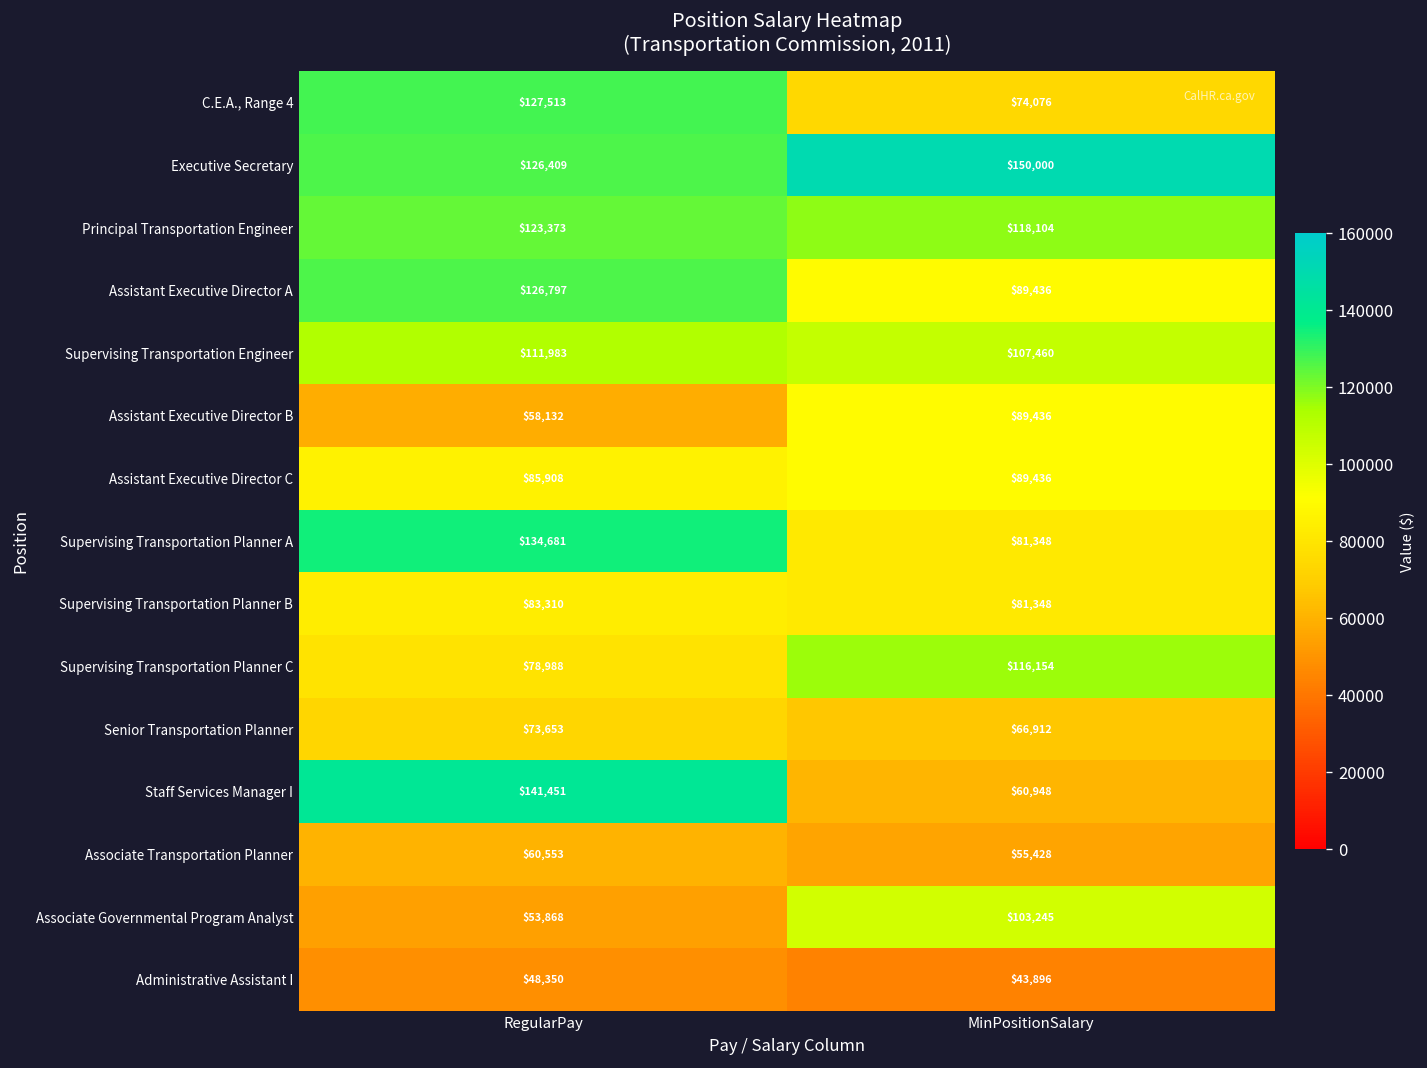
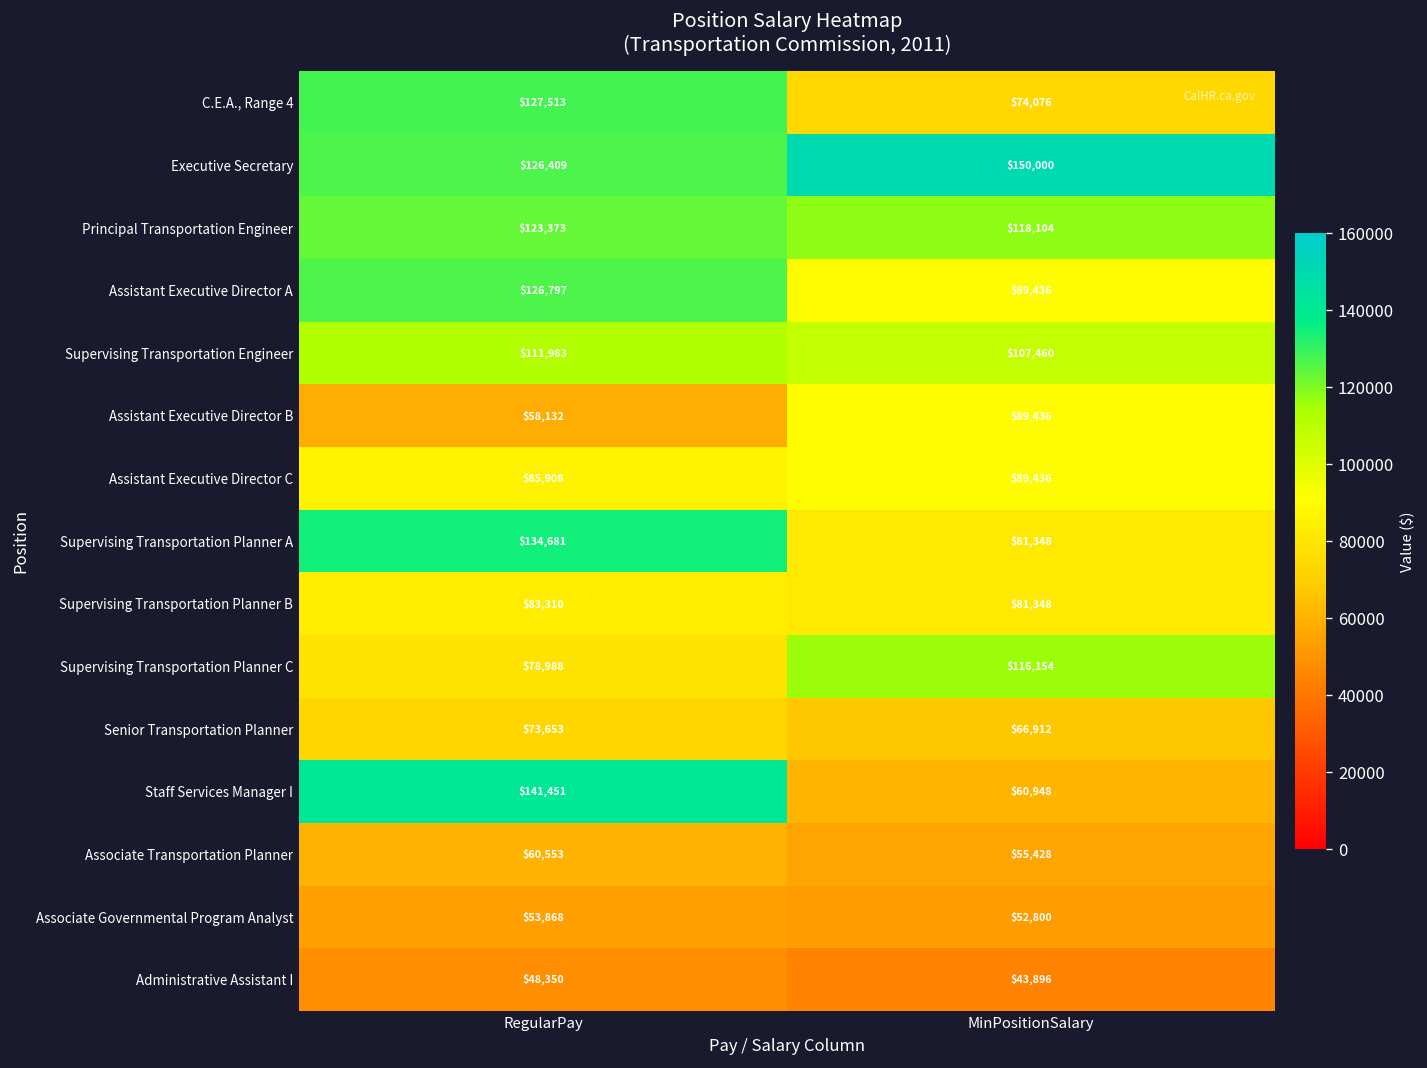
  {
    "C.E.A., Range 4": {
      "RegularPay": "$127,513"
    },
    "Executive Secretary": {
      "RegularPay": "$126,409",
      "MinPositionSalary": "$150,000"
    },
    "Principal Transportation Engineer": {
      "RegularPay": "$123,373",
      "MinPositionSalary": "$118,104"
    },
    "Assistant Executive Director A": {
      "RegularPay": "$126,797",
      "MinPositionSalary": "$89,436"
    },
    "Supervising Transportation Engineer": {
      "RegularPay": "$111,983",
      "MinPositionSalary": "$107,460"
    },
    "Assistant Executive Director B": {
      "RegularPay": "$58,132",
      "MinPositionSalary": "$89,436"
    },
    "Assistant Executive Director C": {
      "RegularPay": "$85,908",
      "MinPositionSalary": "$89,436"
    },
    "Supervising Transportation Planner A": {
      "RegularPay": "$134,681",
      "MinPositionSalary": "$81,348"
    },
    "Supervising Transportation Planner B": {
      "RegularPay": "$83,310",
      "MinPositionSalary": "$81,348"
    },
    "Supervising Transportation Planner C": {
      "RegularPay": "$78,988",
      "MinPositionSalary": "$116,154"
    },
    "Senior Transportation Planner": {
      "RegularPay": "$73,653",
      "MinPositionSalary": "$66,912"
    },
    "Staff Services Manager I": {
      "RegularPay": "$141,451",
      "MinPositionSalary": "$60,948"
    },
    "Associate Transportation Planner": {
      "RegularPay": "$60,553",
      "MinPositionSalary": "$55,428"
    },
    "Associate Governmental Program Analyst": {
      "RegularPay": "$53,868",
-     "MinPositionSalary": "$103,245"
+     "MinPositionSalary": "$52,800"
    },
    "Administrative Assistant I": {
      "RegularPay": "$48,350",
      "MinPositionSalary": "$43,896"
    }
  }
